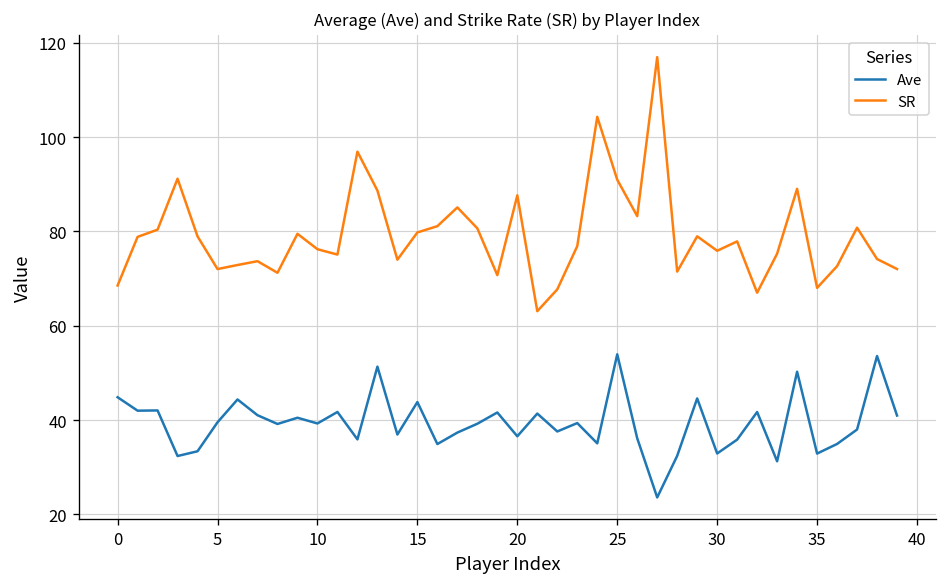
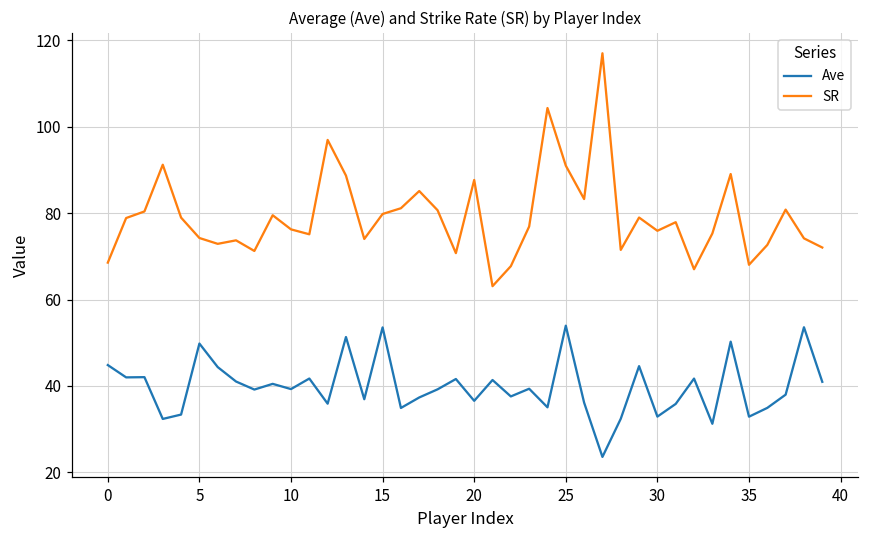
  {
    "Ave": {
      "0": 45,
-     "5": 40,
+     "5": 50,
      "10": 39,
-     "15": 44,
+     "15": 54,
      "20": 37,
      "25": 54,
      "30": 33,
      "35": 33
    },
    "SR": {
      "0": 69,
-     "5": 72,
+     "5": 74,
      "10": 76,
      "15": 80,
      "20": 88,
      "25": 91,
      "30": 76,
      "35": 68
    }
  }
